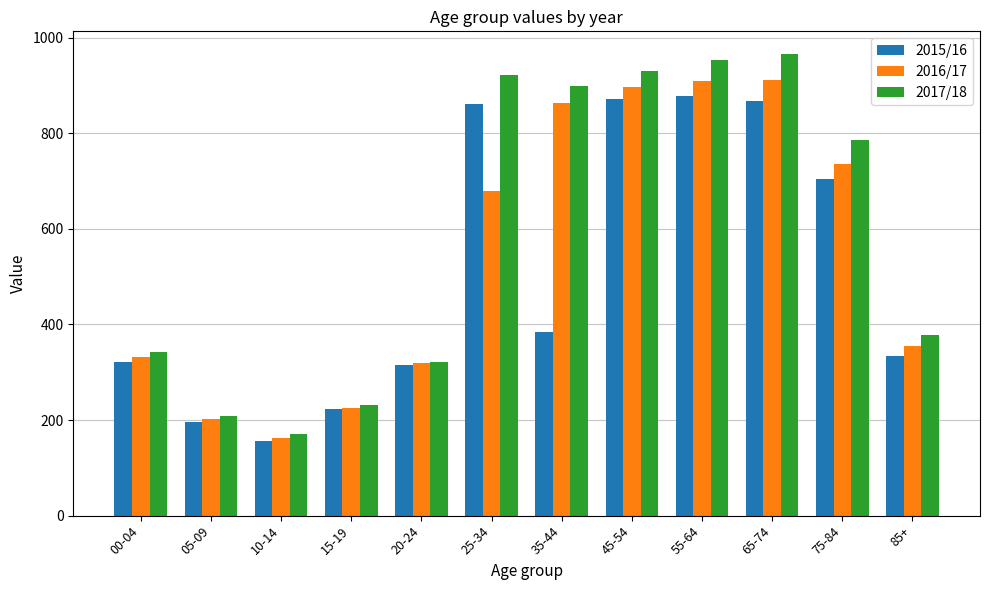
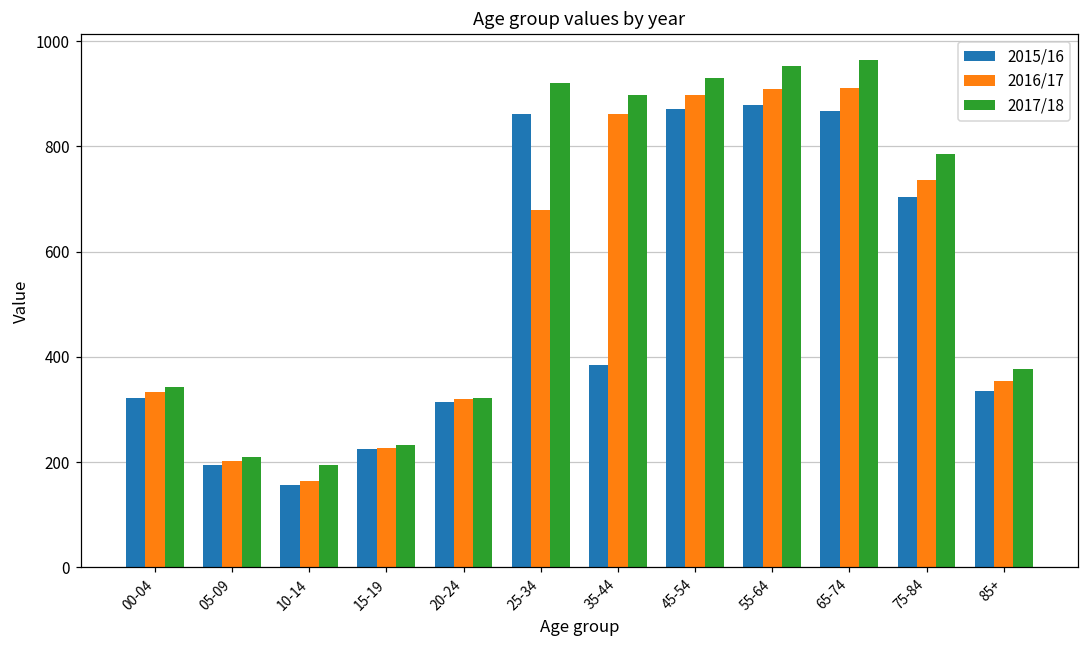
  {
    "2015/16": {
      "00-04": 320,
      "05-09": 190,
      "10-14": 160,
      "15-19": 220,
      "20-24": 310,
      "25-34": 860,
      "35-44": 380,
      "45-54": 870,
      "55-64": 880,
      "65-74": 870,
      "75-84": 700,
      "85+": 330
    },
    "2016/17": {
      "00-04": 330,
      "05-09": 200,
      "10-14": 160,
      "15-19": 230,
      "20-24": 320,
      "25-34": 680,
      "35-44": 860,
      "45-54": 900,
      "55-64": 910,
      "65-74": 910,
      "75-84": 740,
      "85+": 350
    },
    "2017/18": {
      "00-04": 340,
      "05-09": 210,
-     "10-14": 170,
+     "10-14": 190,
      "15-19": 230,
      "20-24": 320,
      "25-34": 920,
      "35-44": 900,
      "45-54": 930,
      "55-64": 950,
      "65-74": 960,
      "75-84": 790,
      "85+": 380
    }
  }
